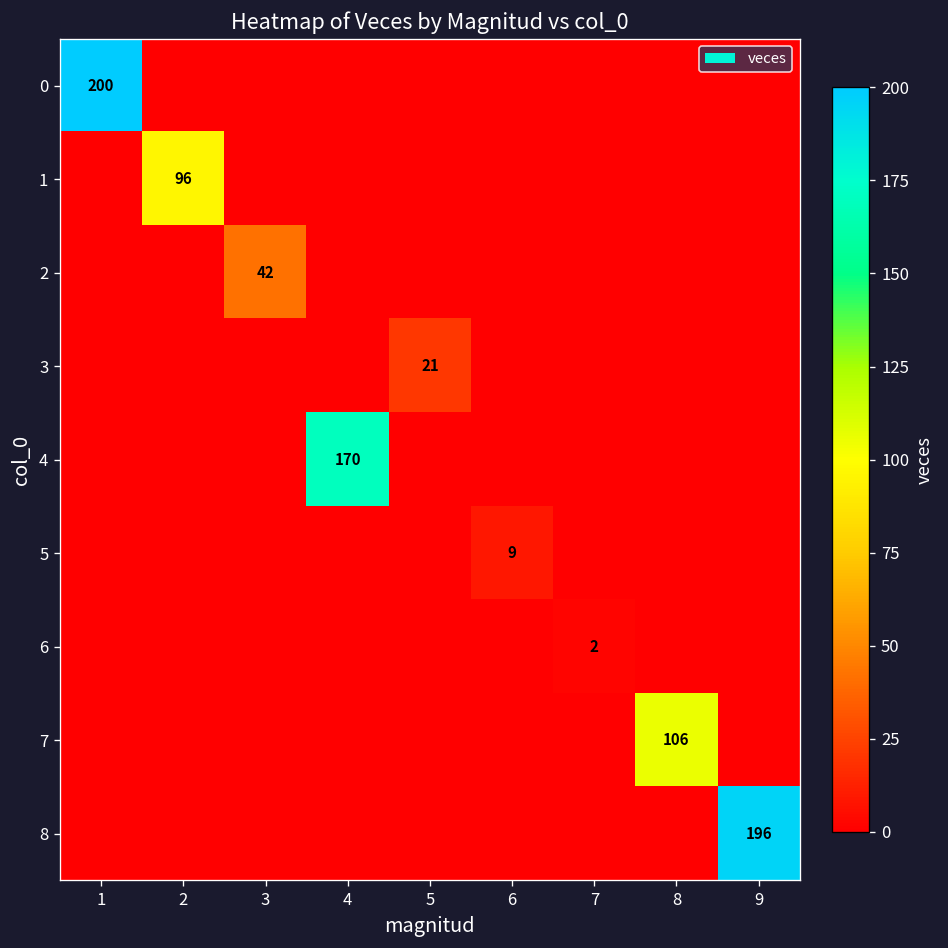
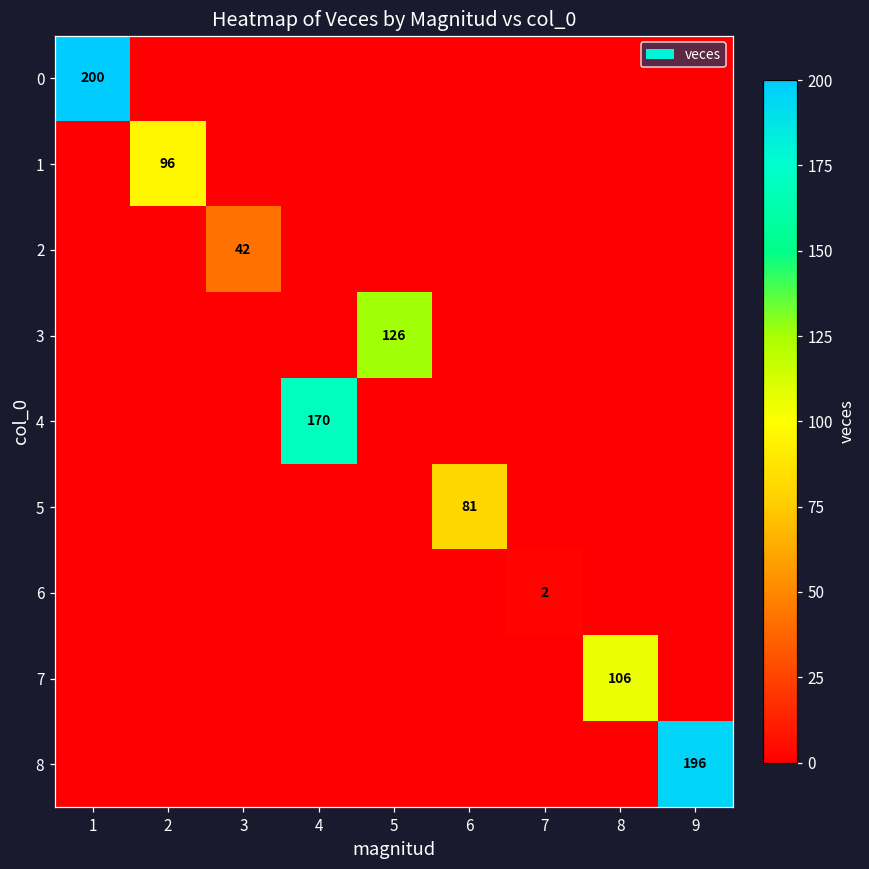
  {
    "0": {
      "1": 200
    },
    "1": {
      "2": 96
    },
    "2": {
      "3": 42
    },
    "3": {
-     "5": 21
+     "5": 126
    },
    "4": {
      "4": 170
    },
    "5": {
-     "6": 9
+     "6": 81
    },
    "6": {
      "7": 2
    },
    "7": {
      "8": 106
    },
    "8": {
      "9": 196
    }
  }
